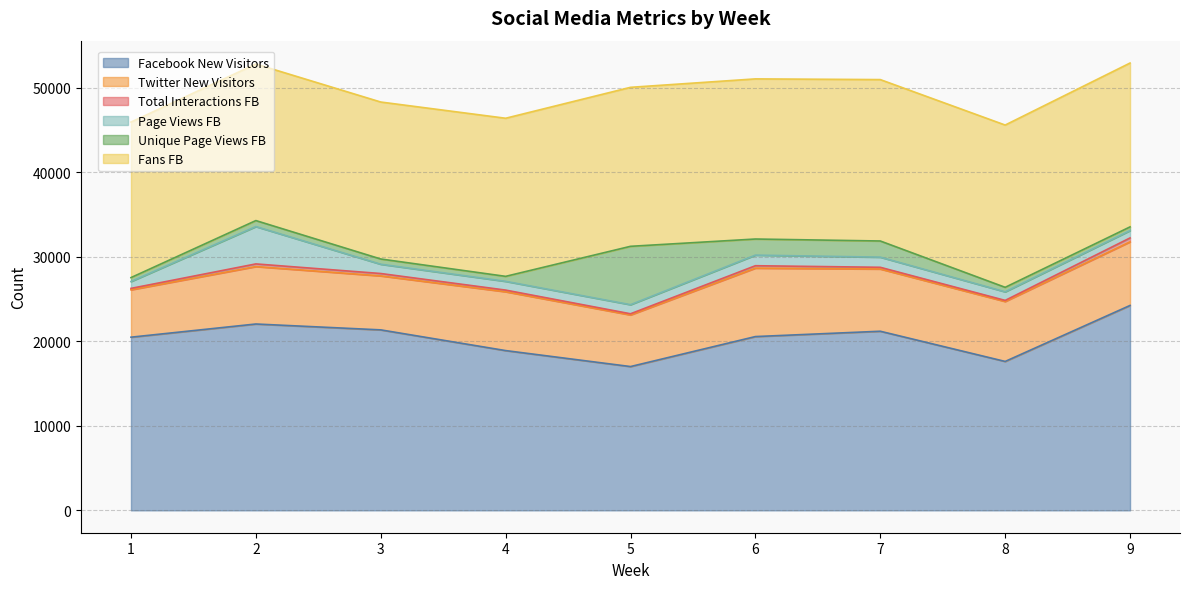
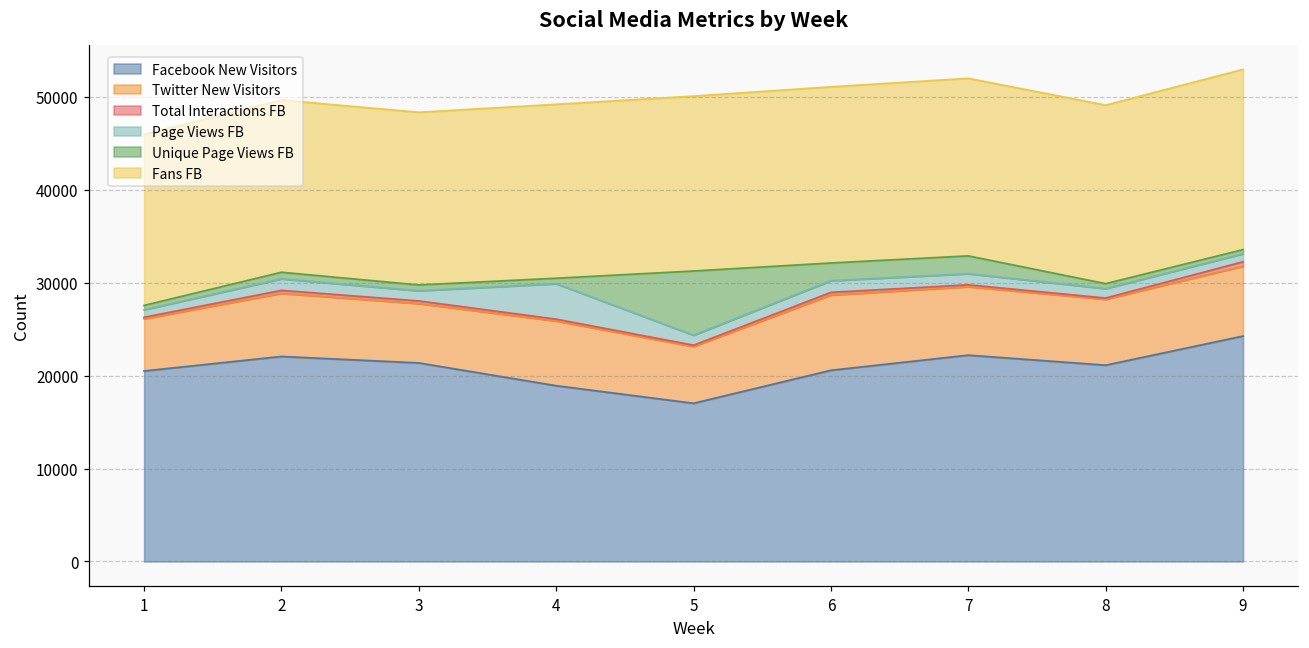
  {
    "Facebook New Visitors": {
      "1": 20000,
      "2": 22000,
      "3": 21000,
      "4": 19000,
      "5": 17000,
      "6": 21000,
-     "7": 21000,
-     "8": 18000,
+     "7": 22000,
+     "8": 21000,
      "9": 24000
    },
    "Total Interactions FB": {
      "2": 0,
      "9": 0
    },
    "Page Views FB": {
      "1": 1000,
-     "2": 4000,
+     "2": 1000,
      "3": 1000,
-     "4": 1000,
+     "4": 4000,
      "5": 1000,
      "6": 1000,
      "7": 1000,
      "8": 1000,
      "9": 1000
    },
    "Unique Page Views FB": {
      "1": 0,
      "2": 1000,
      "3": 1000,
      "4": 1000,
      "5": 7000,
      "6": 2000,
      "7": 2000,
      "8": 1000,
      "9": 0
    }
  }
